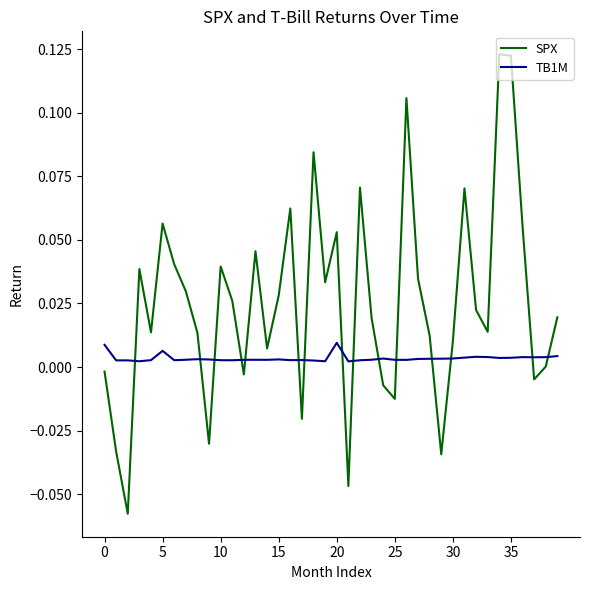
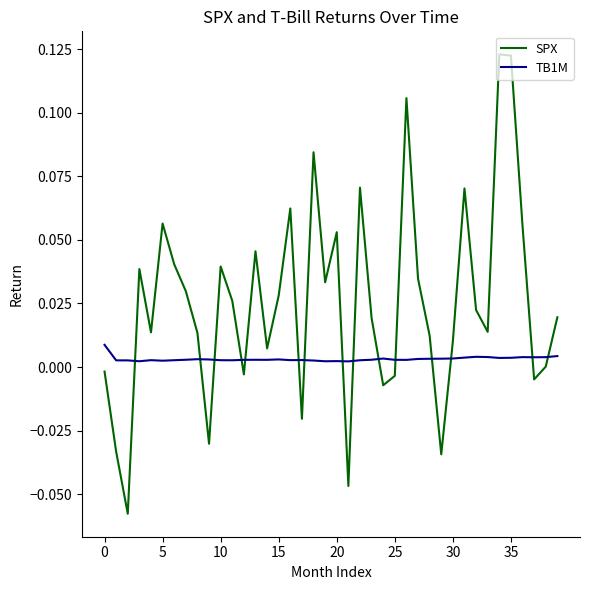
  {
    "SPX": {
      "0": -0.002,
      "5": 0.056,
      "10": 0.040,
      "15": 0.028,
      "20": 0.053,
-     "25": -0.013,
+     "25": -0.003,
      "30": 0.010
    },
    "TB1M": {
      "0": 0.009,
-     "5": 0.006,
+     "5": 0.002,
      "10": 0.003,
      "15": 0.003,
-     "20": 0.010,
+     "20": 0.002,
      "25": 0.003,
      "30": 0.003,
      "35": 0.004
    }
  }
